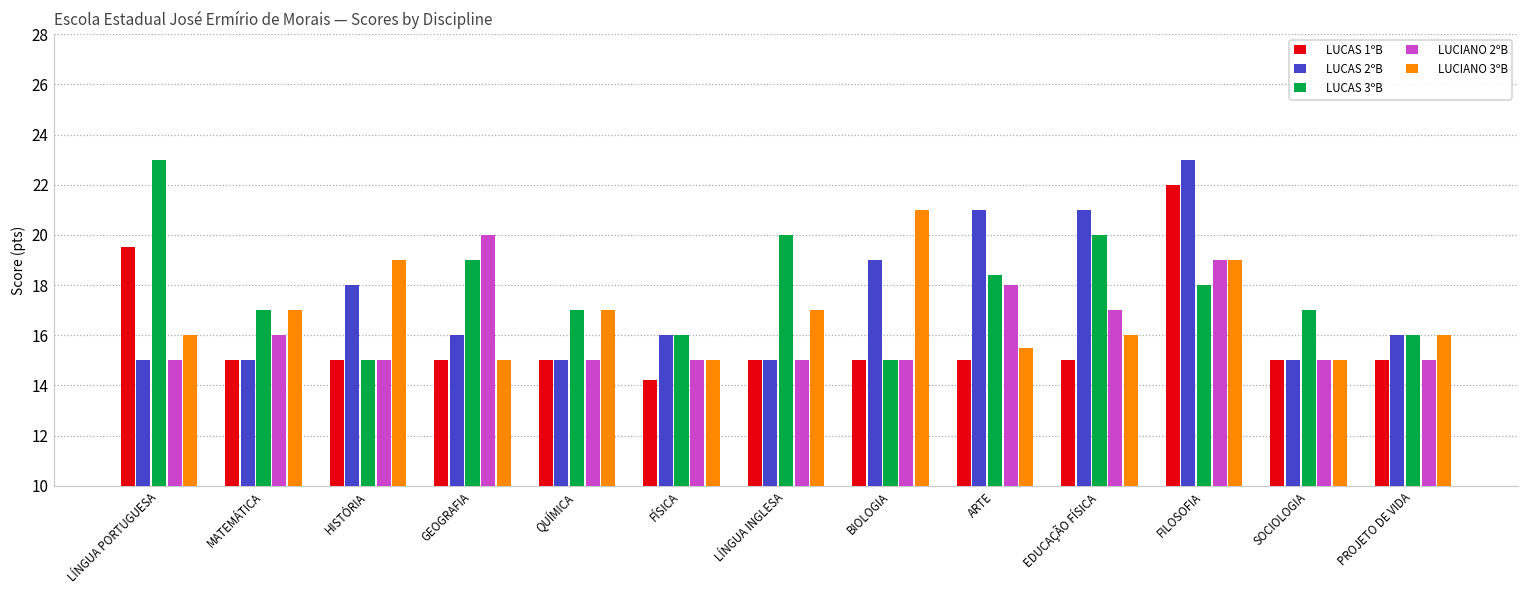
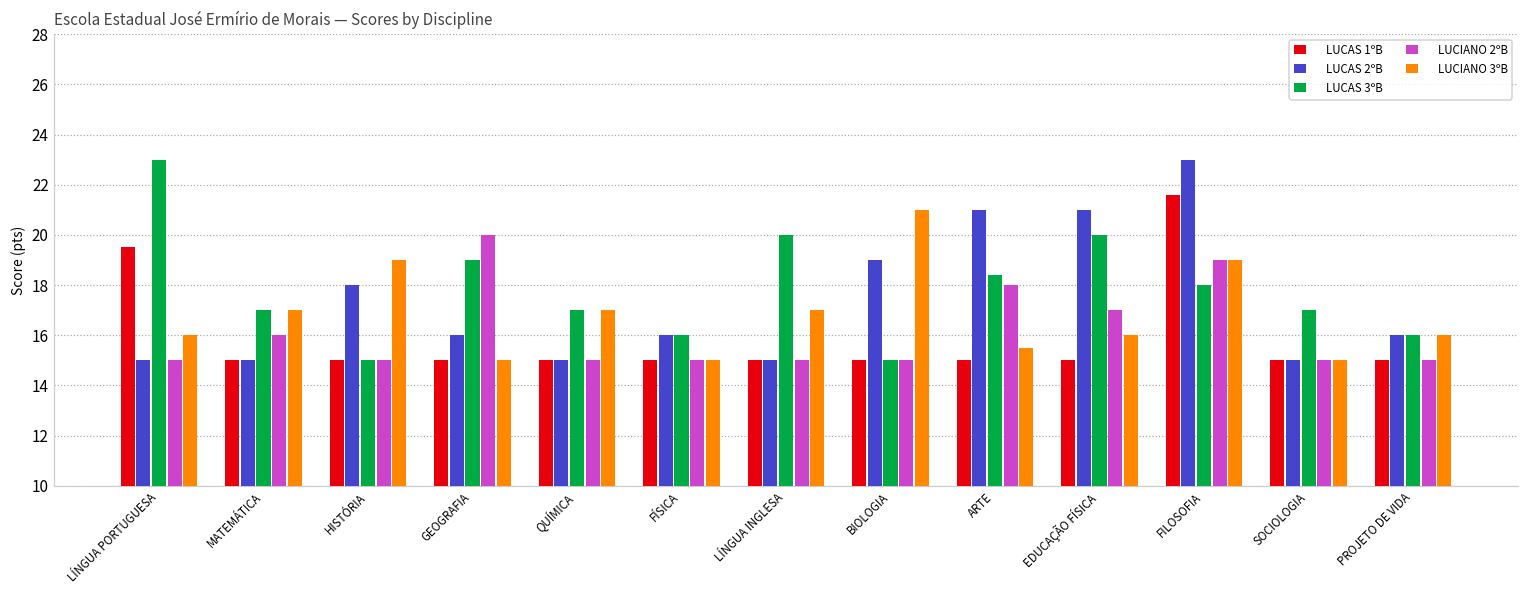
  {
    "LUCAS 1ºB": {
      "LÍNGUA PORTUGUESA": 19.5,
      "MATEMÁTICA": 15.0,
      "HISTÓRIA": 15.0,
      "GEOGRAFIA": 15.0,
      "QUÍMICA": 15.0,
-     "FÍSICA": 14.2,
+     "FÍSICA": 15.0,
      "LÍNGUA INGLESA": 15.0,
      "BIOLOGIA": 15.0,
      "ARTE": 15.0,
      "EDUCAÇÃO FÍSICA": 15.0,
-     "FILOSOFIA": 22.0,
+     "FILOSOFIA": 21.6,
      "SOCIOLOGIA": 15.0,
      "PROJETO DE VIDA": 15.0
    },
    "LUCAS 2ºB": {
      "LÍNGUA PORTUGUESA": 15.0,
      "MATEMÁTICA": 15.0,
      "HISTÓRIA": 18.0,
      "GEOGRAFIA": 16.0,
      "QUÍMICA": 15.0,
      "FÍSICA": 16.0,
      "LÍNGUA INGLESA": 15.0,
      "BIOLOGIA": 19.0,
      "ARTE": 21.0,
      "EDUCAÇÃO FÍSICA": 21.0,
      "FILOSOFIA": 23.0,
      "SOCIOLOGIA": 15.0,
      "PROJETO DE VIDA": 16.0
    },
    "LUCAS 3ºB": {
      "LÍNGUA PORTUGUESA": 23.0,
      "MATEMÁTICA": 17.0,
      "HISTÓRIA": 15.0,
      "GEOGRAFIA": 19.0,
      "QUÍMICA": 17.0,
      "FÍSICA": 16.0,
      "LÍNGUA INGLESA": 20.0,
      "BIOLOGIA": 15.0,
      "ARTE": 18.4,
      "EDUCAÇÃO FÍSICA": 20.0,
      "FILOSOFIA": 18.0,
      "SOCIOLOGIA": 17.0,
      "PROJETO DE VIDA": 16.0
    },
    "LUCIANO 2ºB": {
      "LÍNGUA PORTUGUESA": 15.0,
      "MATEMÁTICA": 16.0,
      "HISTÓRIA": 15.0,
      "GEOGRAFIA": 20.0,
      "QUÍMICA": 15.0,
      "FÍSICA": 15.0,
      "LÍNGUA INGLESA": 15.0,
      "BIOLOGIA": 15.0,
      "ARTE": 18.0,
      "EDUCAÇÃO FÍSICA": 17.0,
      "FILOSOFIA": 19.0,
      "SOCIOLOGIA": 15.0,
      "PROJETO DE VIDA": 15.0
    },
    "LUCIANO 3ºB": {
      "LÍNGUA PORTUGUESA": 16.0,
      "MATEMÁTICA": 17.0,
      "HISTÓRIA": 19.0,
      "GEOGRAFIA": 15.0,
      "QUÍMICA": 17.0,
      "FÍSICA": 15.0,
      "LÍNGUA INGLESA": 17.0,
      "BIOLOGIA": 21.0,
      "ARTE": 15.5,
      "EDUCAÇÃO FÍSICA": 16.0,
      "FILOSOFIA": 19.0,
      "SOCIOLOGIA": 15.0,
      "PROJETO DE VIDA": 16.0
    }
  }
